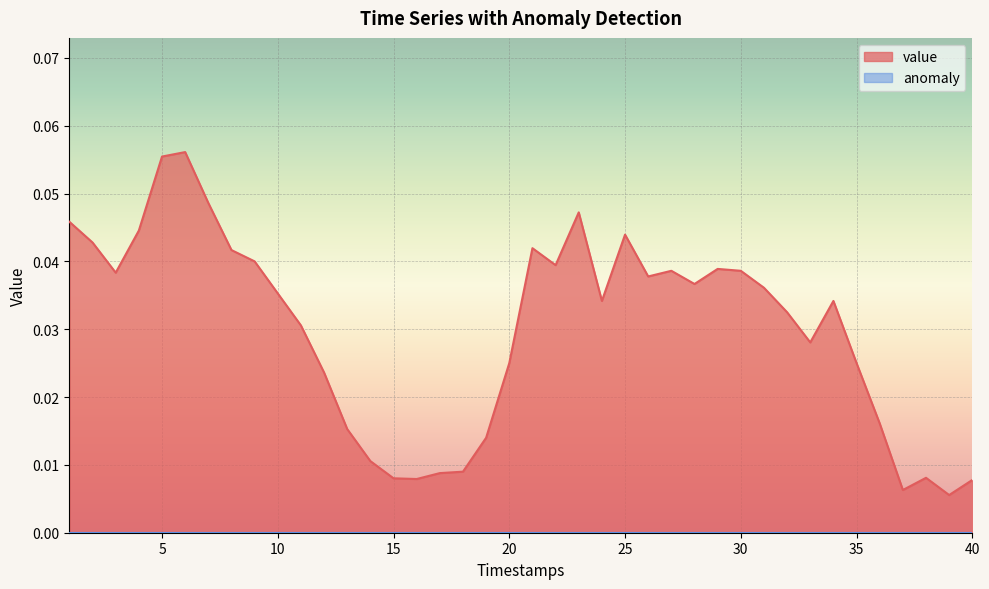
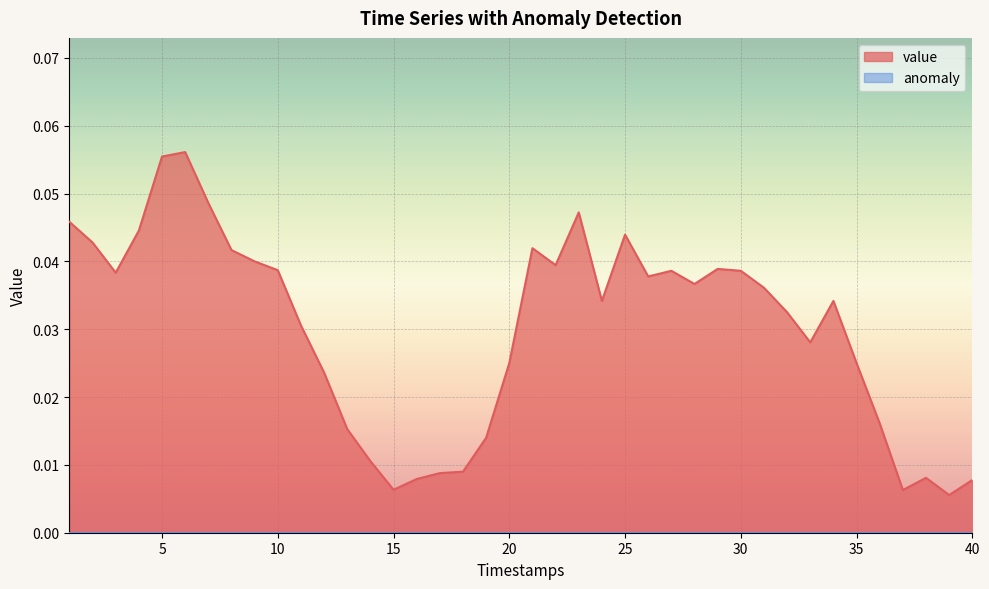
  {
    "value": {
      "5": 0.055,
-     "10": 0.035,
-     "15": 0.008,
+     "10": 0.039,
+     "15": 0.006,
      "20": 0.025,
      "25": 0.044,
      "30": 0.039,
      "35": 0.025,
      "40": 0.008
    },
    "anomaly": {
      "5": 0.000,
      "10": 0.000,
      "15": 0.000,
      "20": 0.000,
      "25": 0.000,
      "30": 0.000,
      "35": 0.000,
      "40": 0.000
    }
  }
